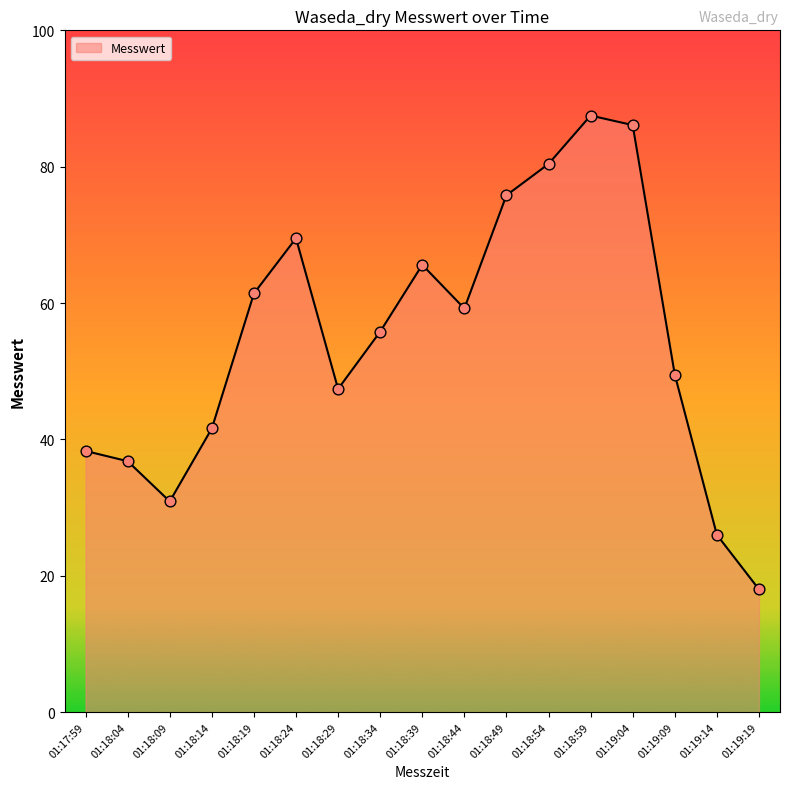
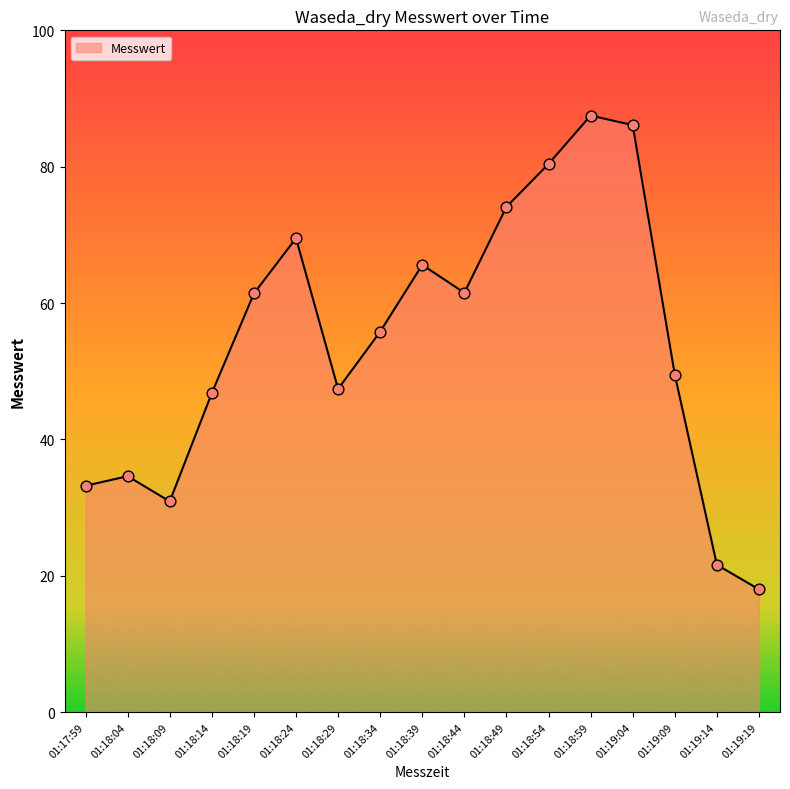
  {
-   "01:17:59": 38,
-   "01:18:04": 37,
+   "01:17:59": 33,
+   "01:18:04": 35,
    "01:18:09": 31,
-   "01:18:14": 42,
+   "01:18:14": 47,
    "01:18:19": 61,
    "01:18:24": 70,
    "01:18:29": 47,
    "01:18:34": 56,
    "01:18:39": 66,
-   "01:18:44": 59,
-   "01:18:49": 76,
+   "01:18:44": 62,
+   "01:18:49": 74,
    "01:18:54": 80,
    "01:18:59": 88,
    "01:19:04": 86,
    "01:19:09": 50,
-   "01:19:14": 26,
+   "01:19:14": 22,
    "01:19:19": 18
  }
